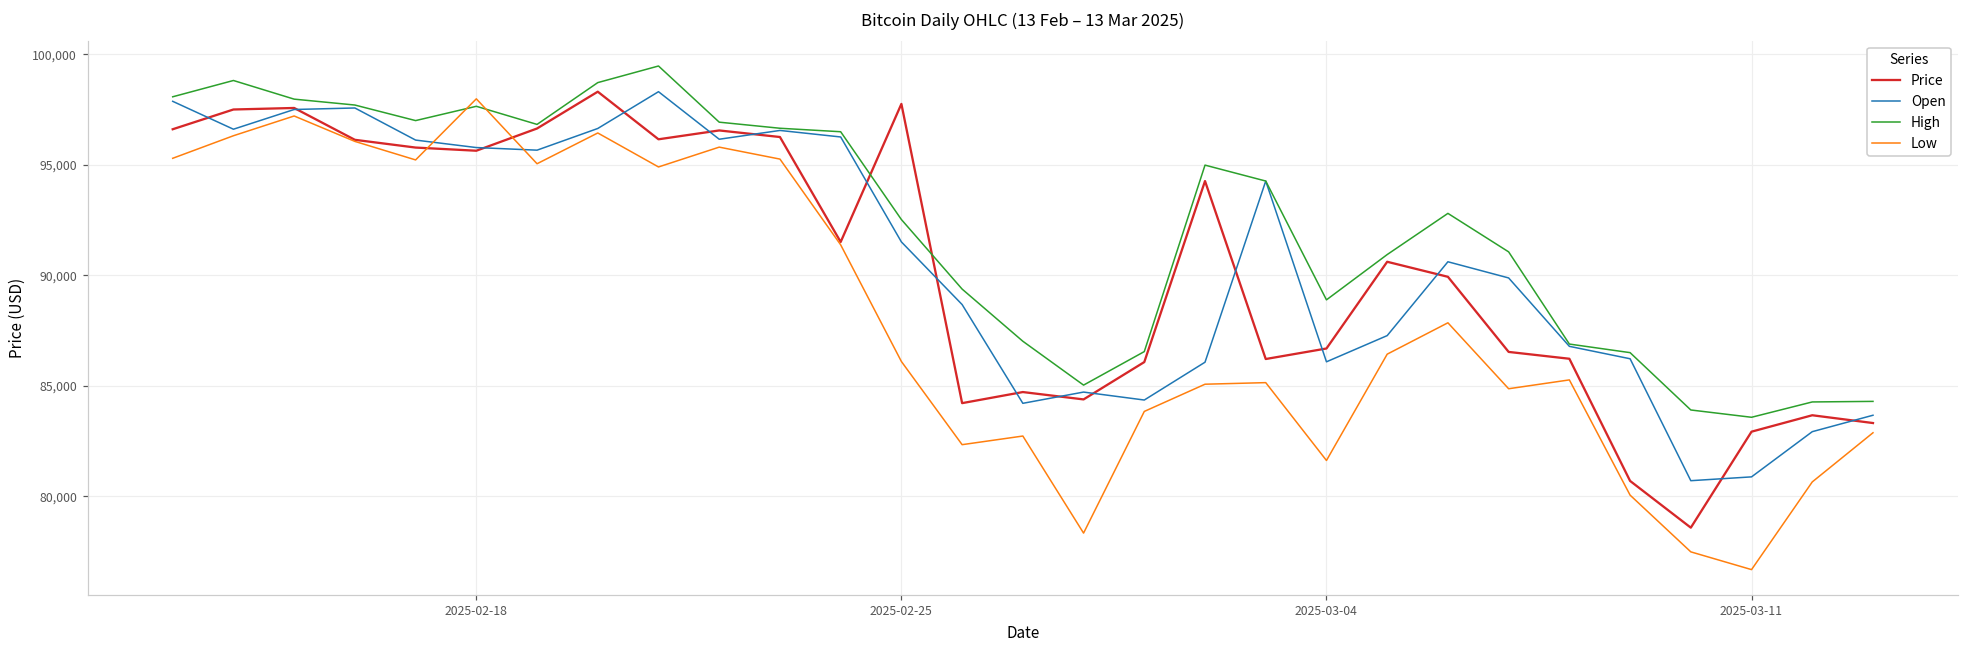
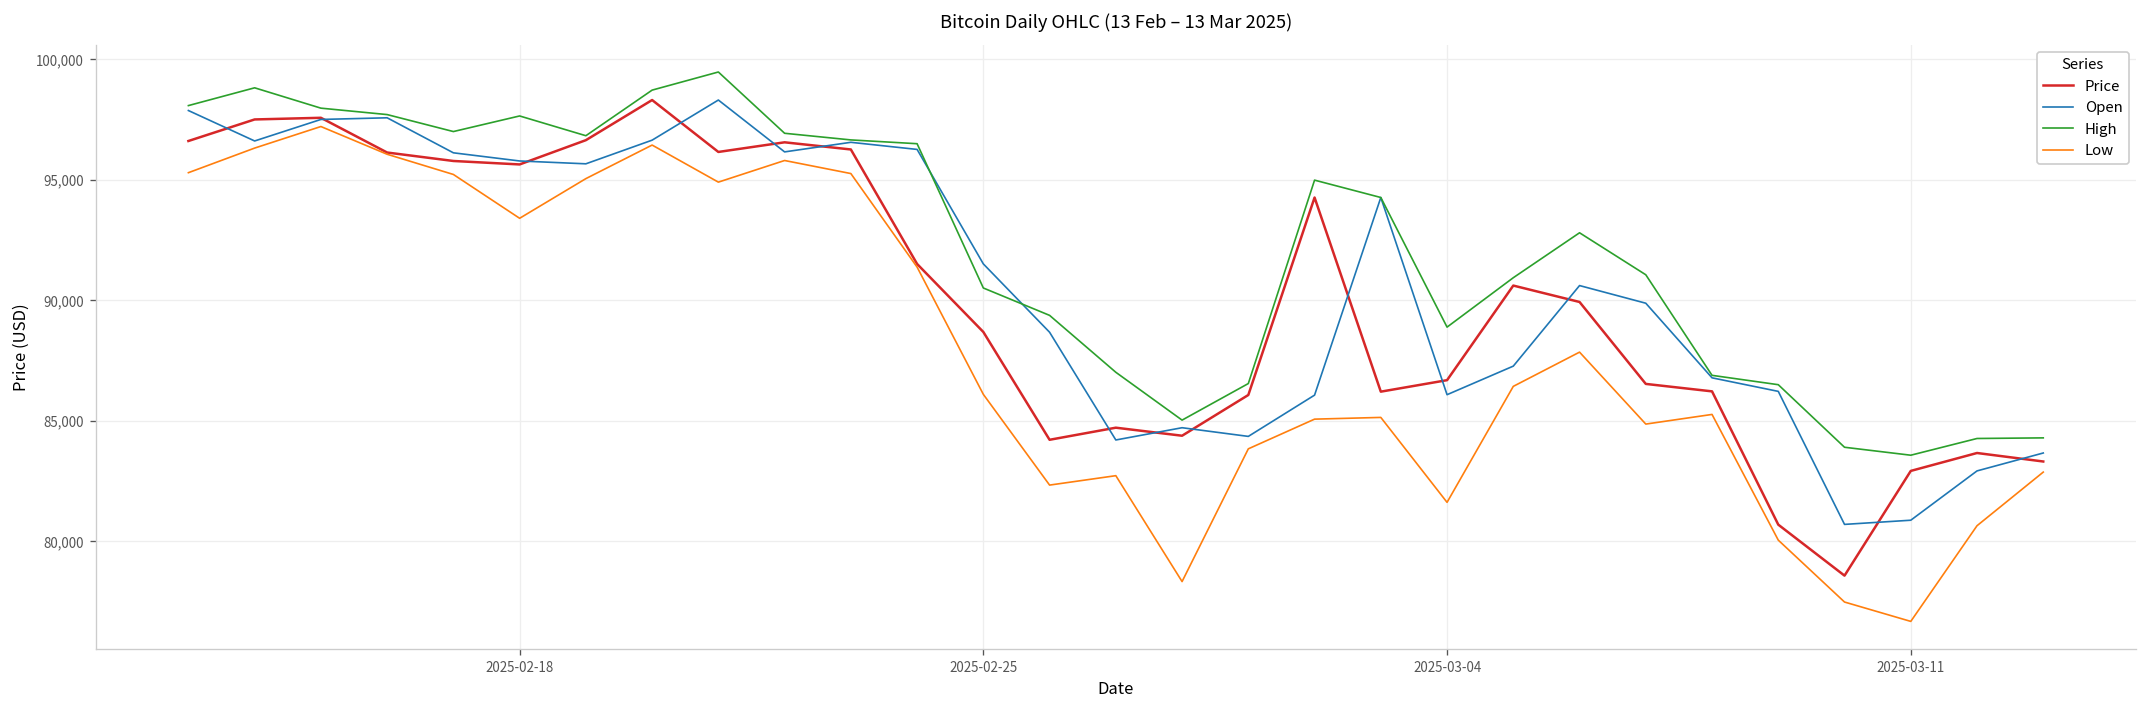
  {
    "Price": {
      "2025-02-18": "95,600",
-     "2025-02-25": "97,800",
+     "2025-02-25": "88,700",
      "2025-03-04": "86,700",
      "2025-03-11": "82,900"
    },
    "Open": {
      "2025-02-18": "95,800",
      "2025-02-25": "91,500",
      "2025-03-04": "86,100",
      "2025-03-11": "80,900"
    },
    "High": {
      "2025-02-18": "97,600",
-     "2025-02-25": "92,500",
+     "2025-02-25": "90,500",
      "2025-03-04": "88,900",
      "2025-03-11": "83,600"
    },
    "Low": {
-     "2025-02-18": "98,000",
+     "2025-02-18": "93,400",
      "2025-02-25": "86,100",
      "2025-03-04": "81,600",
      "2025-03-11": "76,700"
    }
  }
